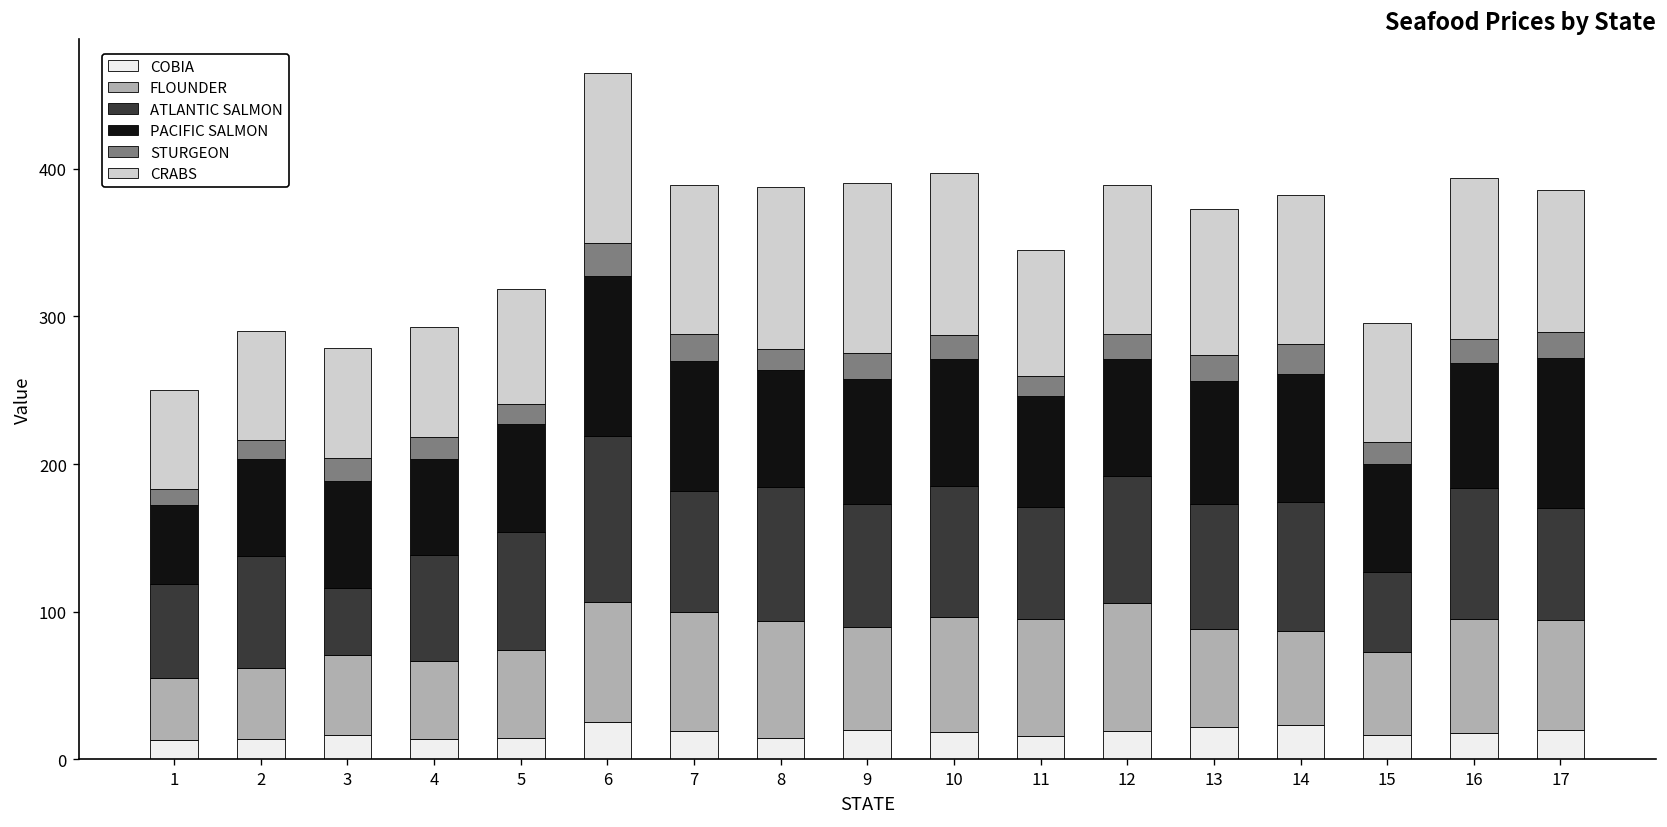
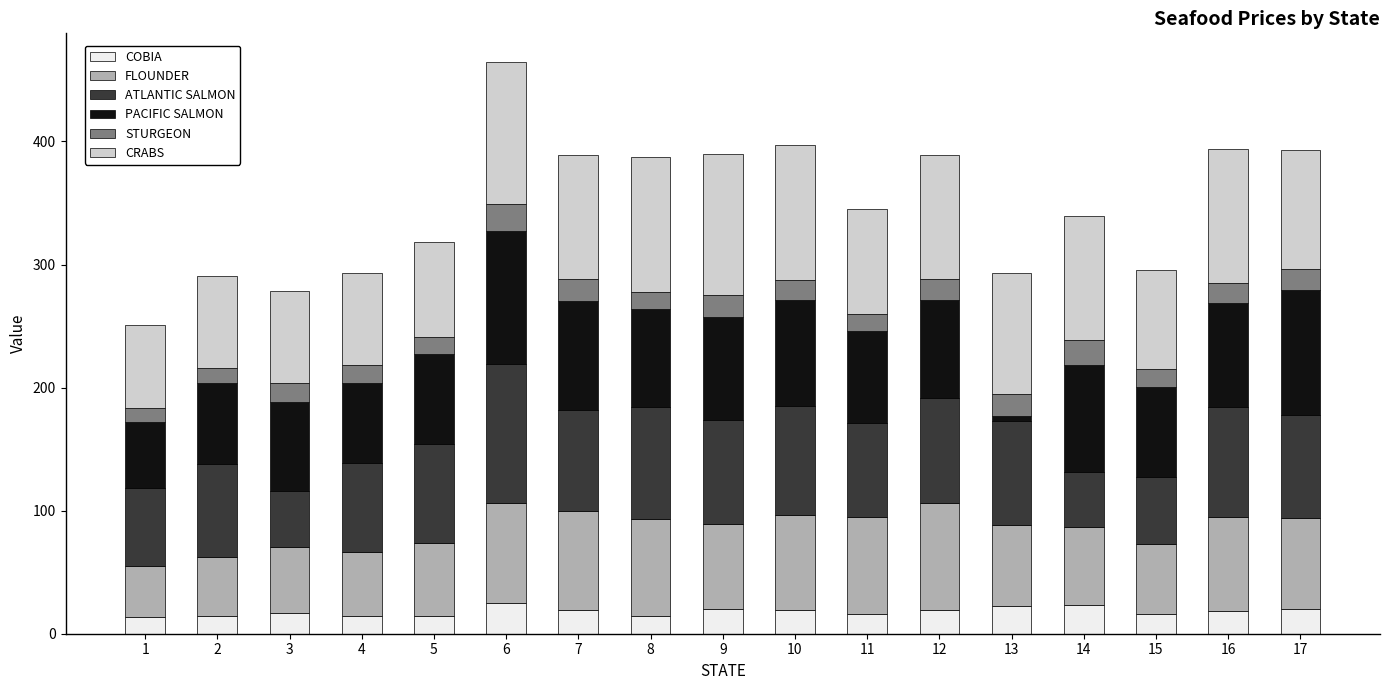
  {
    "ATLANTIC SALMON": {
      "1": 63,
      "2": 76,
      "3": 45,
      "4": 72,
      "5": 80,
      "6": 113,
      "7": 82,
      "8": 91,
      "9": 84,
      "10": 89,
      "11": 76,
      "12": 86,
      "13": 85,
-     "14": 87,
+     "14": 44,
      "15": 55,
      "16": 89,
-     "17": 76
+     "17": 83
    },
    "PACIFIC SALMON": {
      "1": 53,
      "2": 65,
      "3": 73,
      "4": 65,
      "5": 73,
      "6": 109,
      "7": 88,
      "8": 80,
      "9": 84,
      "10": 86,
      "11": 75,
      "12": 79,
-     "13": 83,
+     "13": 3,
      "14": 87,
      "15": 73,
      "16": 85,
      "17": 102
    },
    "STURGEON": {
      "1": 11,
      "2": 13,
      "3": 16,
      "4": 15,
      "5": 14,
      "6": 22,
      "7": 18,
      "8": 14,
      "9": 18,
      "10": 16,
      "11": 14,
      "12": 17,
      "13": 18,
      "14": 20,
      "15": 15,
      "16": 16,
      "17": 17
    }
  }
